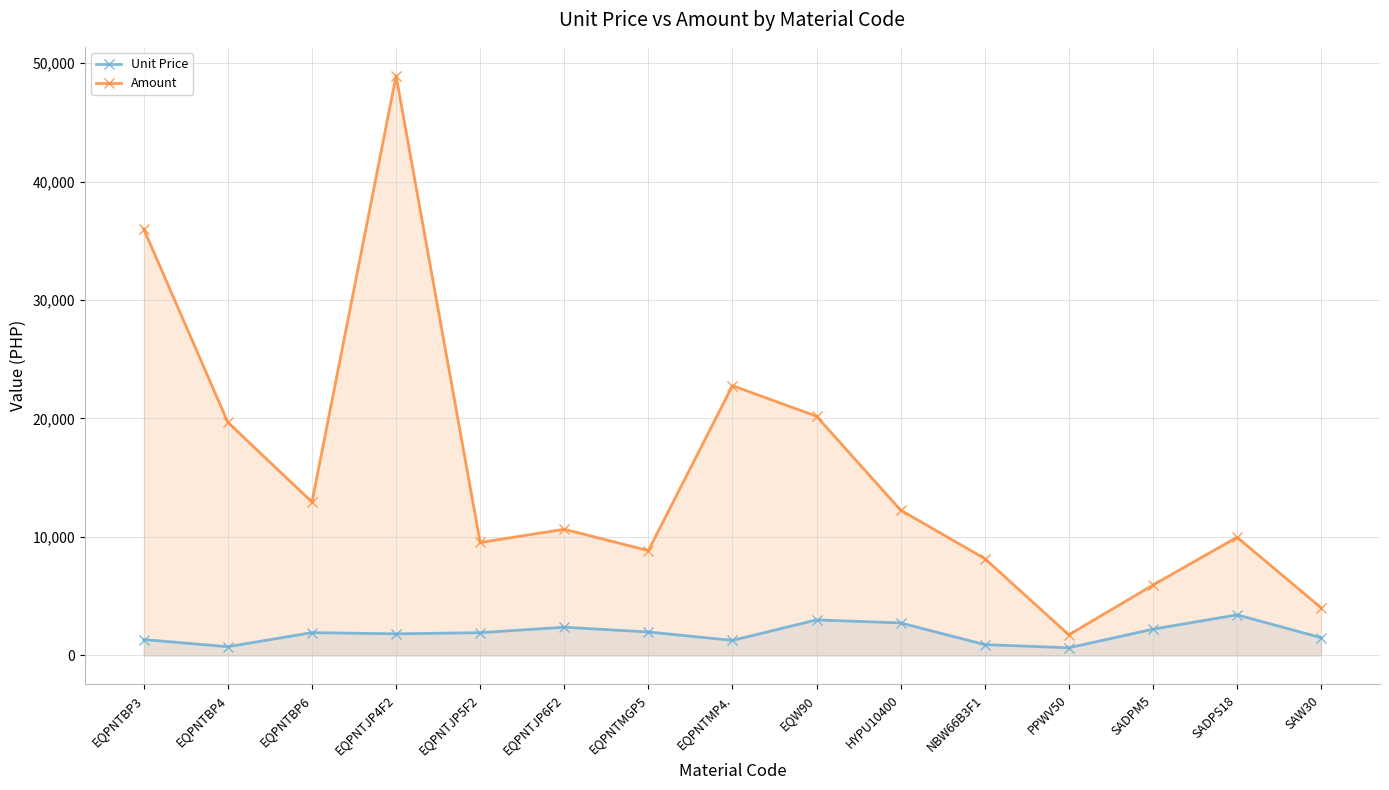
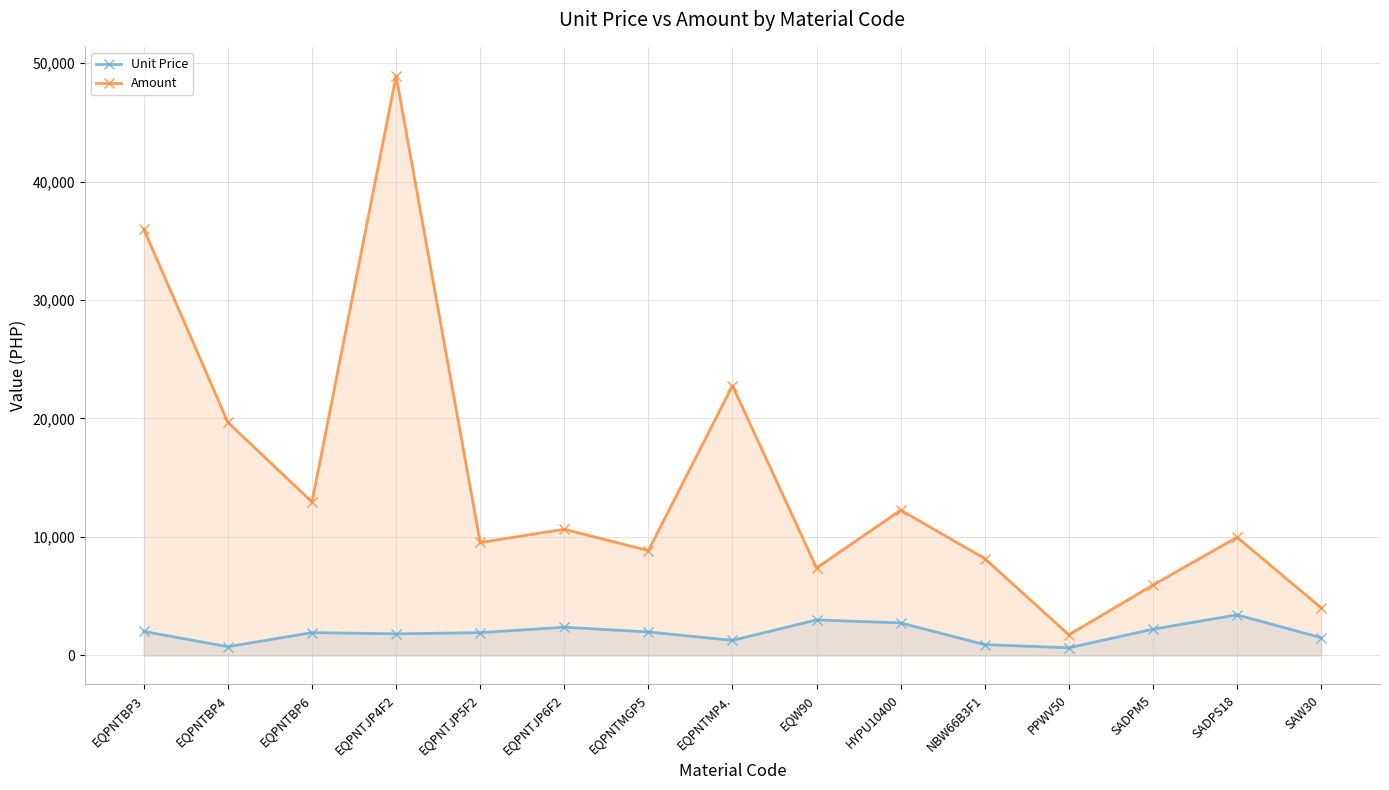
  {
    "Unit Price": {
-     "EQPNTBP3": "1,300",
+     "EQPNTBP3": "2,000",
      "EQPNTBP4": "700",
      "EQPNTBP6": "1,900",
      "EQPNTJP4F2": "1,800",
      "EQPNTJP5F2": "1,900",
      "EQPNTJP6F2": "2,400",
      "EQPNTMGP5": "2,000",
      "EQPNTMP4.": "1,300",
      "EQW90": "3,000",
      "HYPU10400": "2,700",
      "NBW66B3F1": "900",
      "PPWV50": "700",
      "SADPM5": "2,200",
      "SADPS18": "3,400",
      "SAW30": "1,500"
    },
    "Amount": {
      "EQPNTBP3": "36,000",
      "EQPNTBP4": "19,700",
      "EQPNTBP6": "13,000",
      "EQPNTJP4F2": "48,900",
      "EQPNTJP5F2": "9,500",
      "EQPNTJP6F2": "10,700",
      "EQPNTMGP5": "8,900",
      "EQPNTMP4.": "22,800",
-     "EQW90": "20,200",
+     "EQW90": "7,400",
      "HYPU10400": "12,300",
      "NBW66B3F1": "8,200",
      "PPWV50": "1,700",
      "SADPM5": "5,900",
      "SADPS18": "10,000",
      "SAW30": "4,000"
    }
  }
